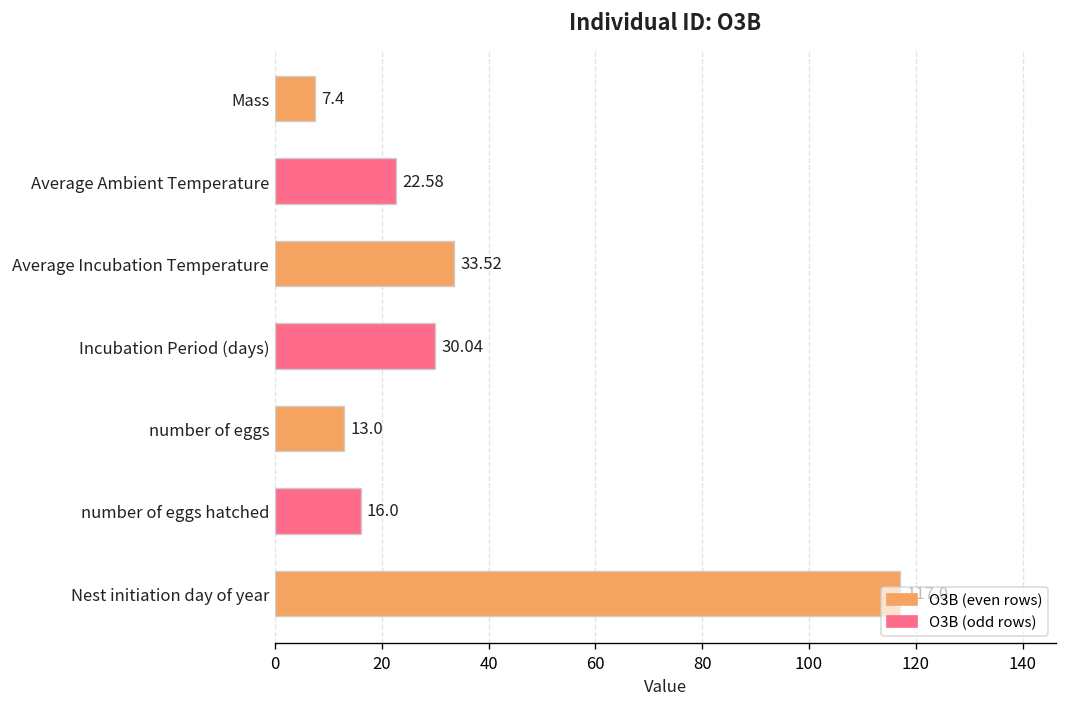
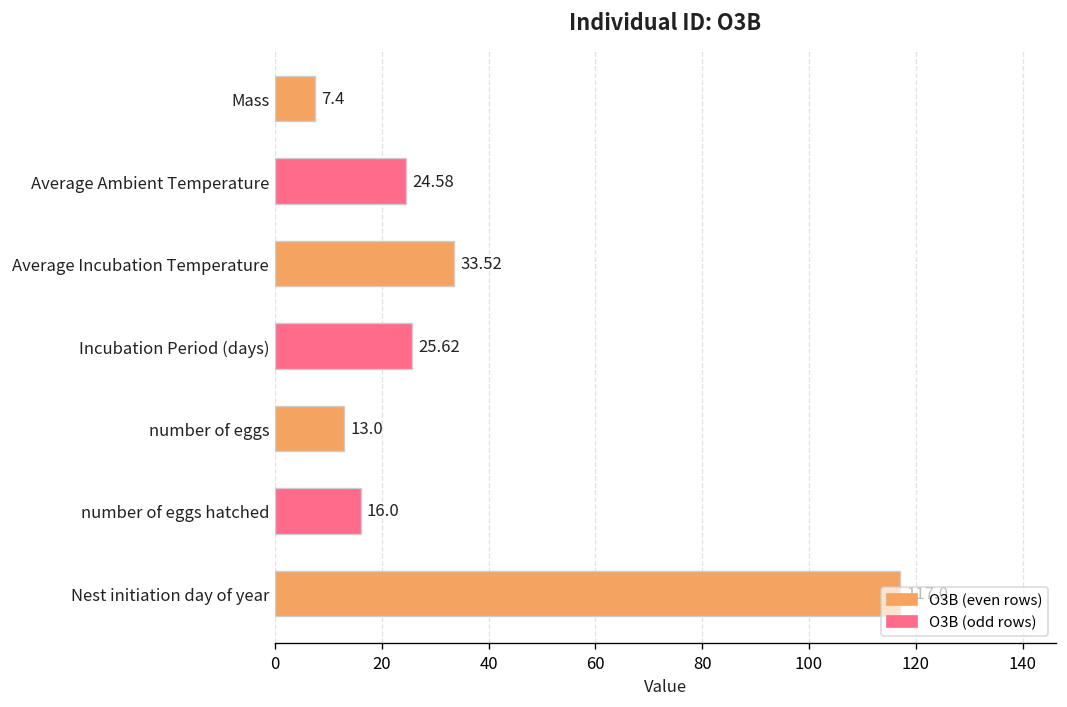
  {
    "Mass": 7.4,
-   "Average Ambient Temperature": 22.58,
+   "Average Ambient Temperature": 24.58,
    "Average Incubation Temperature": 33.52,
-   "Incubation Period (days)": 30.04,
+   "Incubation Period (days)": 25.62,
    "number of eggs": 13.0,
    "number of eggs hatched": 16.0
  }
